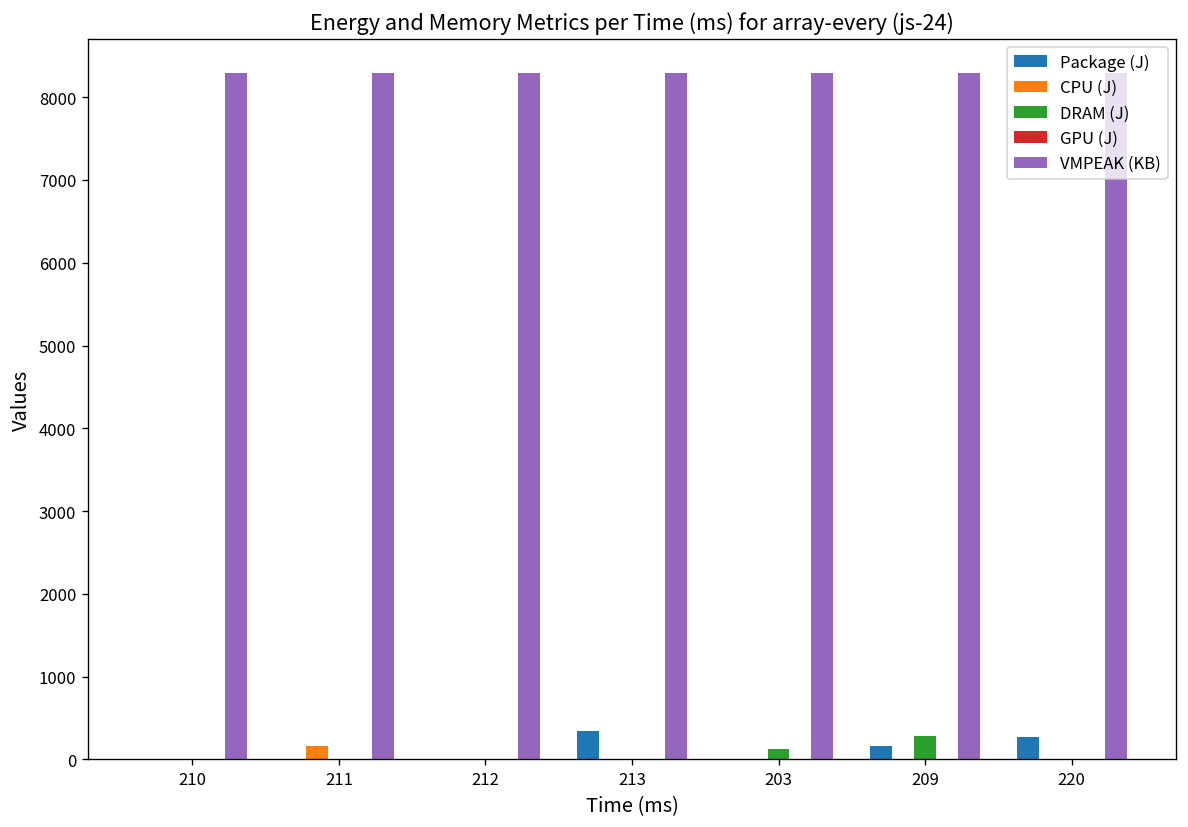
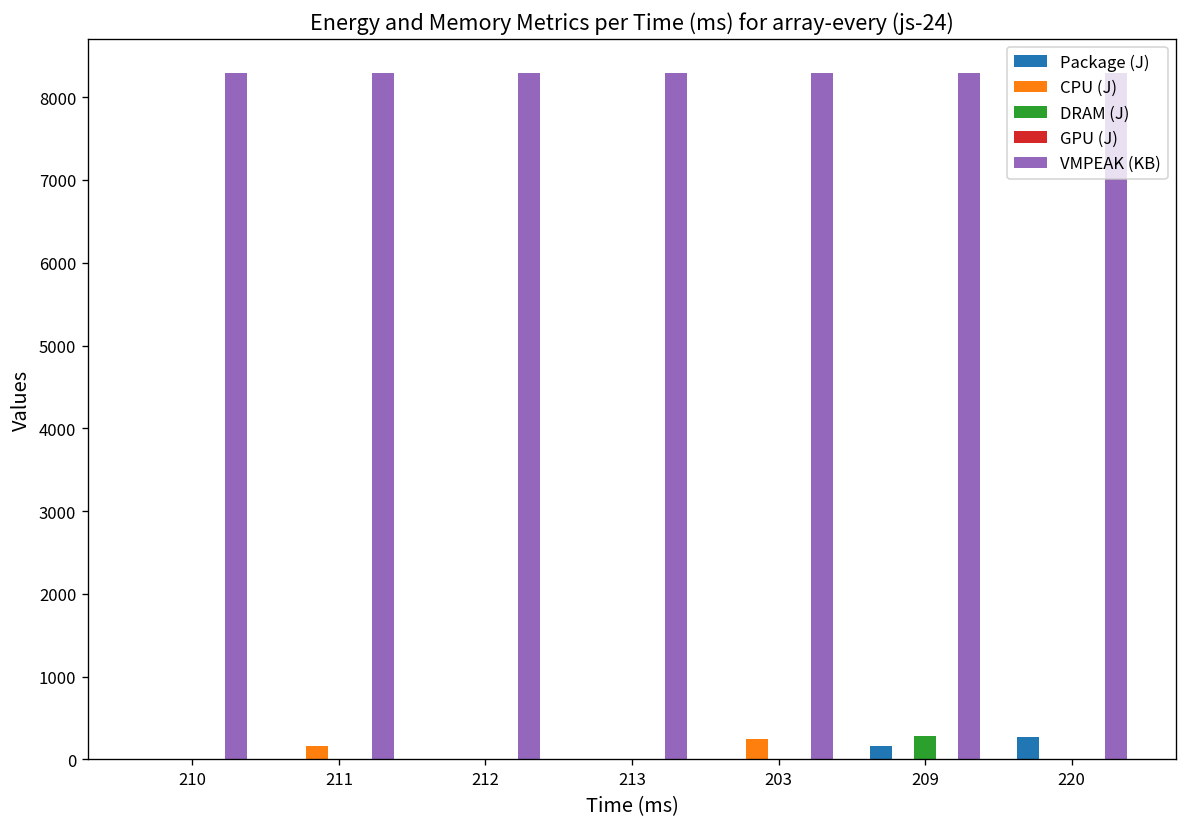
  {
    "Package (J)": {
-     "213": 300,
+     "213": 0,
      "209": 200,
      "220": 300
    },
    "CPU (J)": {
      "211": 200,
-     "203": 0
+     "203": 300
    },
    "DRAM (J)": {
-     "203": 100,
+     "203": 0,
      "209": 300
    },
    "GPU (J)": {
      "210": 0,
      "211": 0,
      "212": 0,
      "213": 0,
      "203": 0,
      "209": 0,
      "220": 0
    },
    "VMPEAK (KB)": {
      "210": 8300,
      "211": 8300,
      "212": 8300,
      "213": 8300,
      "203": 8300,
      "209": 8300
    }
  }
